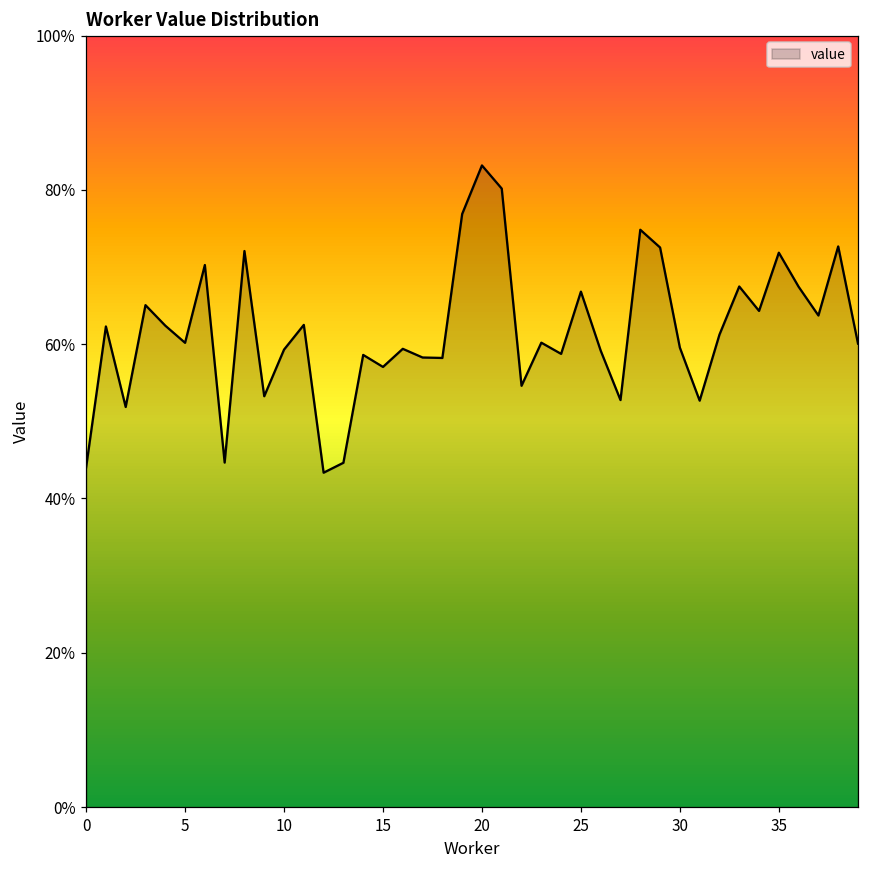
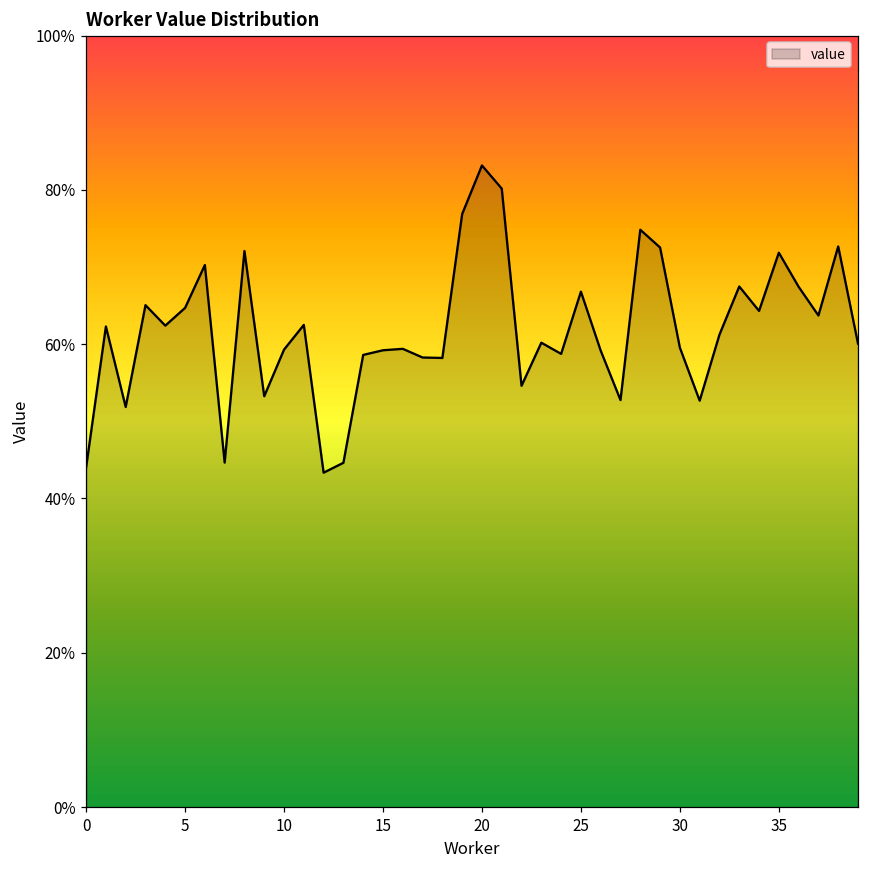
  {
    "0": "44%",
-   "5": "60%",
+   "5": "65%",
    "10": "59%",
-   "15": "57%",
+   "15": "59%",
    "20": "83%",
    "25": "67%",
    "30": "60%",
    "35": "72%"
  }
